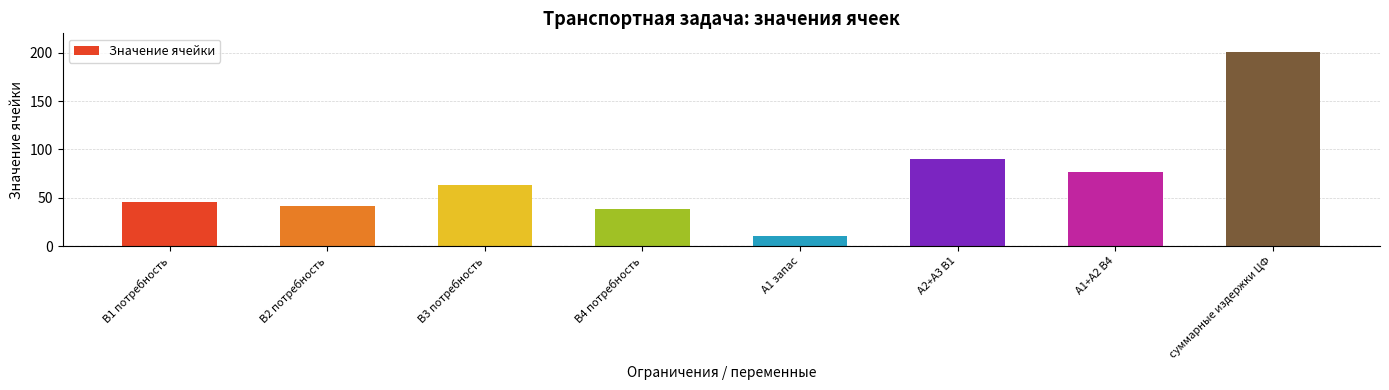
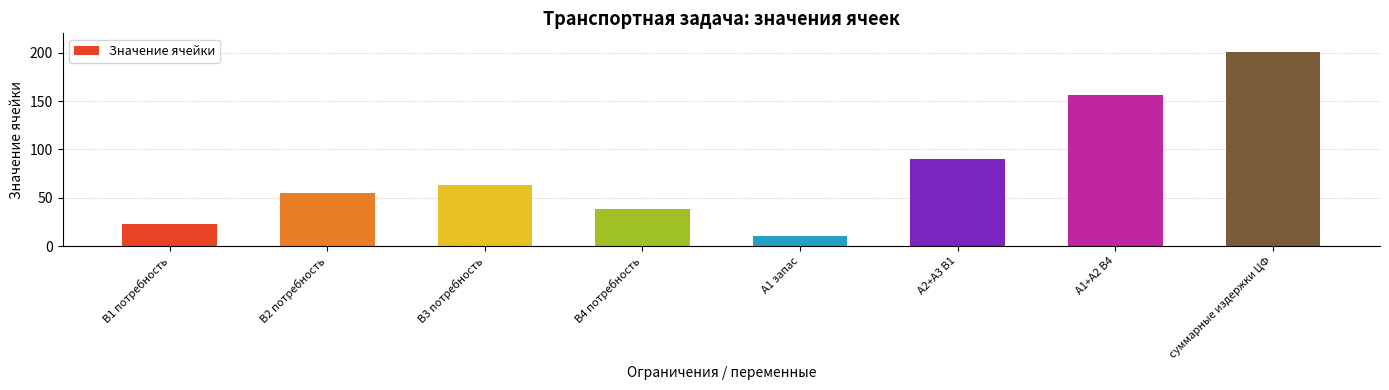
  {
-   "В1 потребность": 50,
-   "В2 потребность": 40,
+   "В1 потребность": 20,
+   "В2 потребность": 60,
    "В3 потребность": 60,
    "В4 потребность": 40,
    "А1 запас": 10,
    "А2+А3 В1": 90,
-   "А1+А2 В4": 80,
+   "А1+А2 В4": 160,
    "суммарные издержки ЦФ": 200
  }
